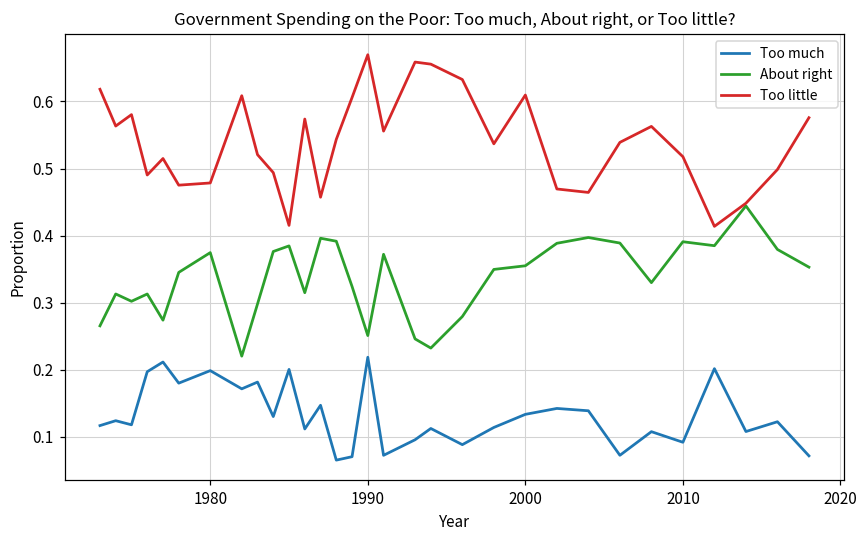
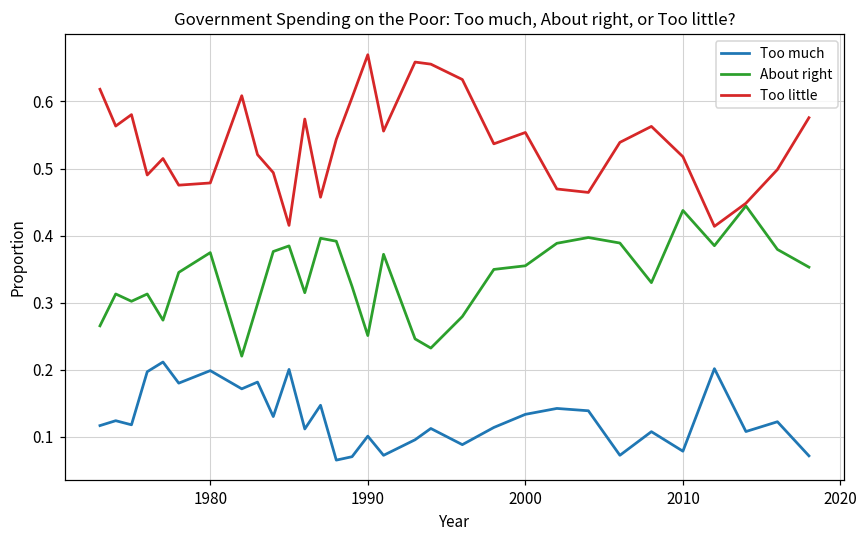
  {
    "Too much": {
      "1980": 0.20,
-     "1990": 0.22,
+     "1990": 0.10,
      "2000": 0.13,
-     "2010": 0.09
+     "2010": 0.08
    },
    "About right": {
      "1980": 0.37,
      "1990": 0.25,
      "2000": 0.35,
-     "2010": 0.39
+     "2010": 0.44
    },
    "Too little": {
      "1980": 0.48,
      "1990": 0.67,
-     "2000": 0.61,
+     "2000": 0.55,
      "2010": 0.52
    }
  }
